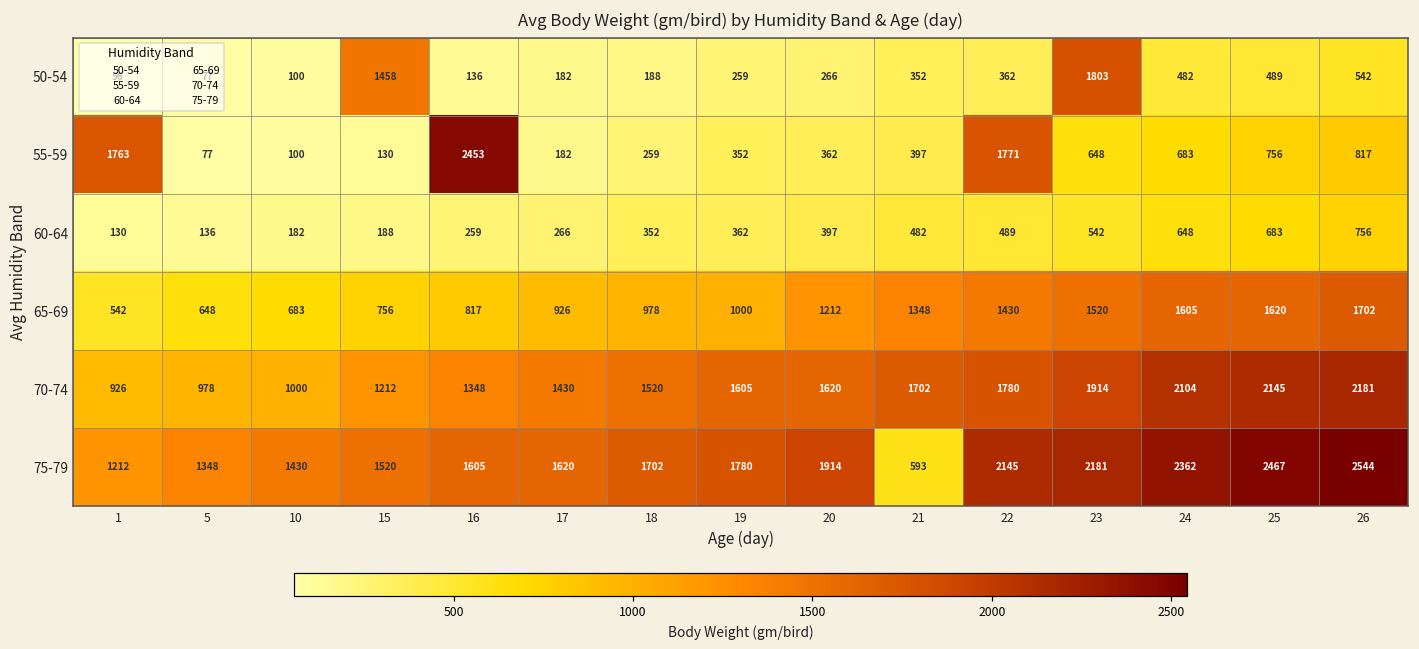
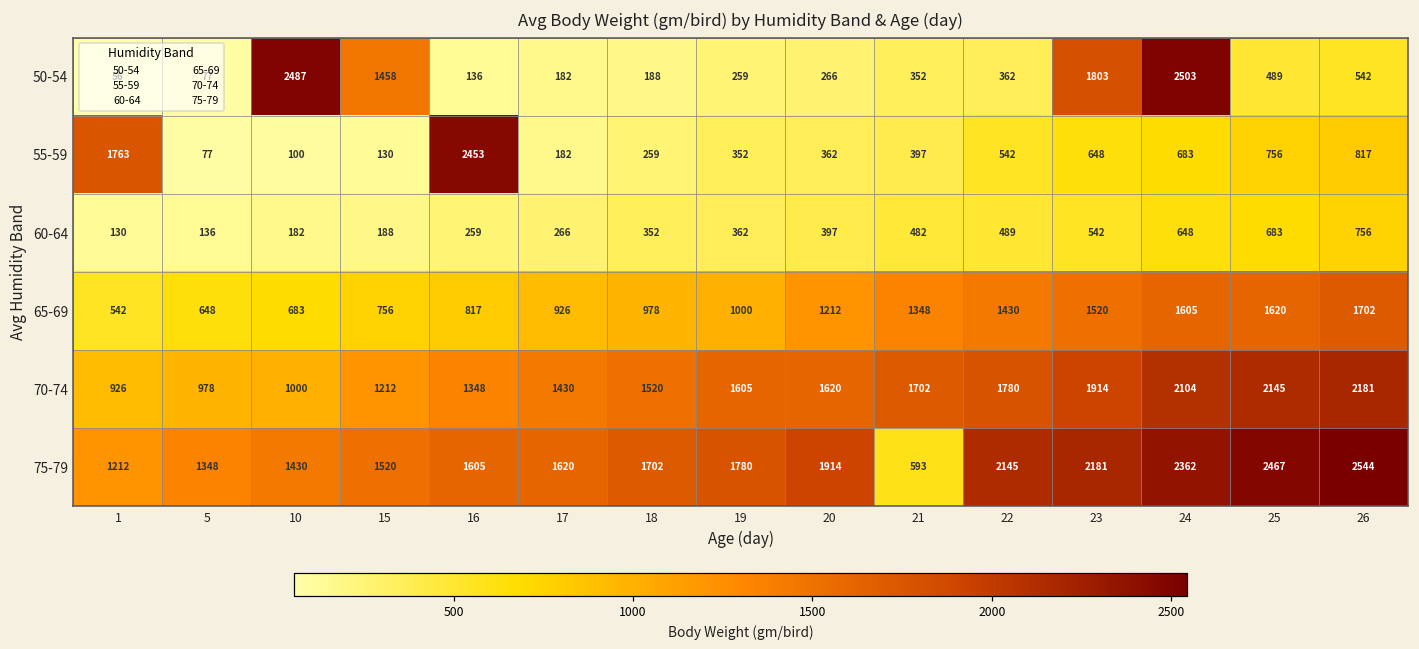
  {
    "50-54": {
-     "10": 100,
+     "10": 2487,
      "15": 1458,
      "16": 136,
      "17": 182,
      "18": 188,
      "19": 259,
      "20": 266,
      "21": 352,
      "22": 362,
      "23": 1803,
-     "24": 482,
+     "24": 2503,
      "25": 489,
      "26": 542
    },
    "55-59": {
      "1": 1763,
      "5": 77,
      "10": 100,
      "15": 130,
      "16": 2453,
      "17": 182,
      "18": 259,
      "19": 352,
      "20": 362,
      "21": 397,
-     "22": 1771,
+     "22": 542,
      "23": 648,
      "24": 683,
      "25": 756,
      "26": 817
    },
    "60-64": {
      "1": 130,
      "5": 136,
      "10": 182,
      "15": 188,
      "16": 259,
      "17": 266,
      "18": 352,
      "19": 362,
      "20": 397,
      "21": 482,
      "22": 489,
      "23": 542,
      "24": 648,
      "25": 683,
      "26": 756
    },
    "65-69": {
      "1": 542,
      "5": 648,
      "10": 683,
      "15": 756,
      "16": 817,
      "17": 926,
      "18": 978,
      "19": 1000,
      "20": 1212,
      "21": 1348,
      "22": 1430,
      "23": 1520,
      "24": 1605,
      "25": 1620,
      "26": 1702
    },
    "70-74": {
      "1": 926,
      "5": 978,
      "10": 1000,
      "15": 1212,
      "16": 1348,
      "17": 1430,
      "18": 1520,
      "19": 1605,
      "20": 1620,
      "21": 1702,
      "22": 1780,
      "23": 1914,
      "24": 2104,
      "25": 2145,
      "26": 2181
    },
    "75-79": {
      "1": 1212,
      "5": 1348,
      "10": 1430,
      "15": 1520,
      "16": 1605,
      "17": 1620,
      "18": 1702,
      "19": 1780,
      "20": 1914,
      "21": 593,
      "22": 2145,
      "23": 2181,
      "24": 2362,
      "25": 2467,
      "26": 2544
    }
  }
